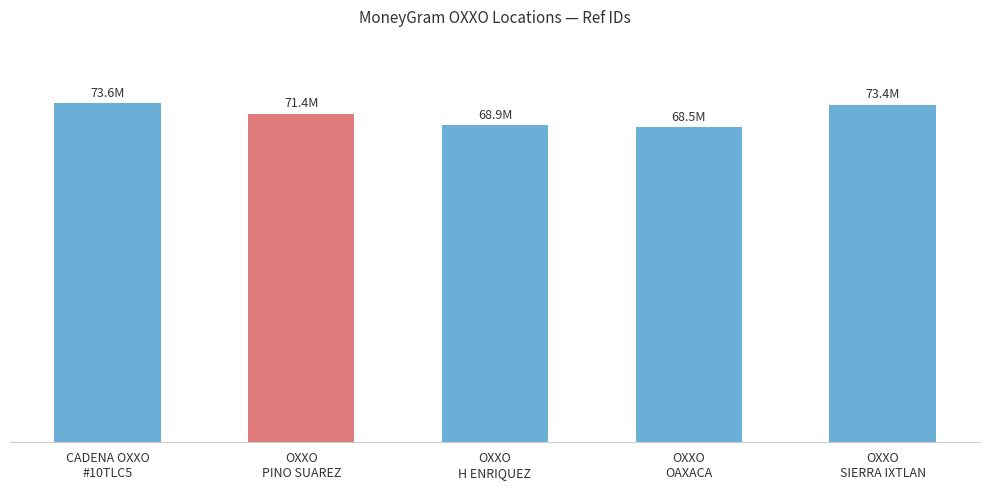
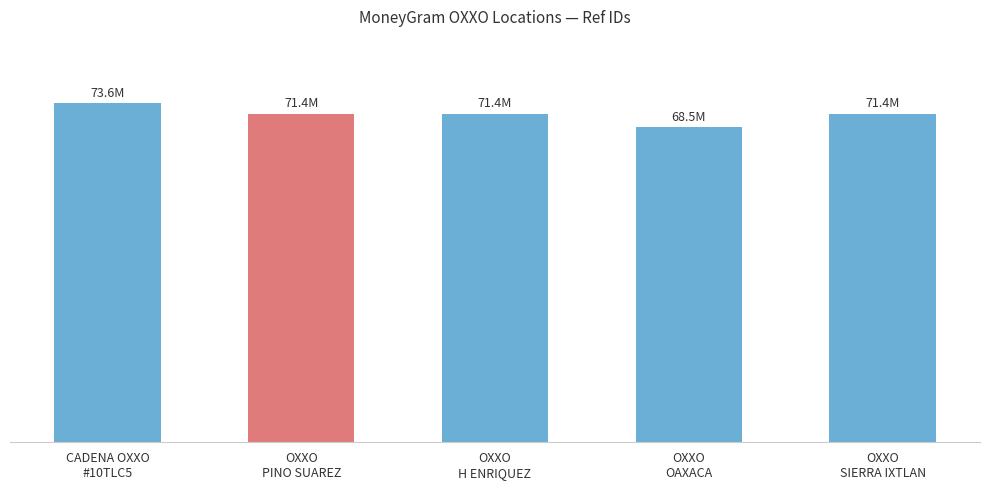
  {
    "CADENA OXXO #10TLC5": "73.6M",
    "OXXO PINO SUAREZ": "71.4M",
-   "OXXO H ENRIQUEZ": "68.9M",
+   "OXXO H ENRIQUEZ": "71.4M",
    "OXXO OAXACA": "68.5M",
-   "OXXO SIERRA IXTLAN": "73.4M"
+   "OXXO SIERRA IXTLAN": "71.4M"
  }
